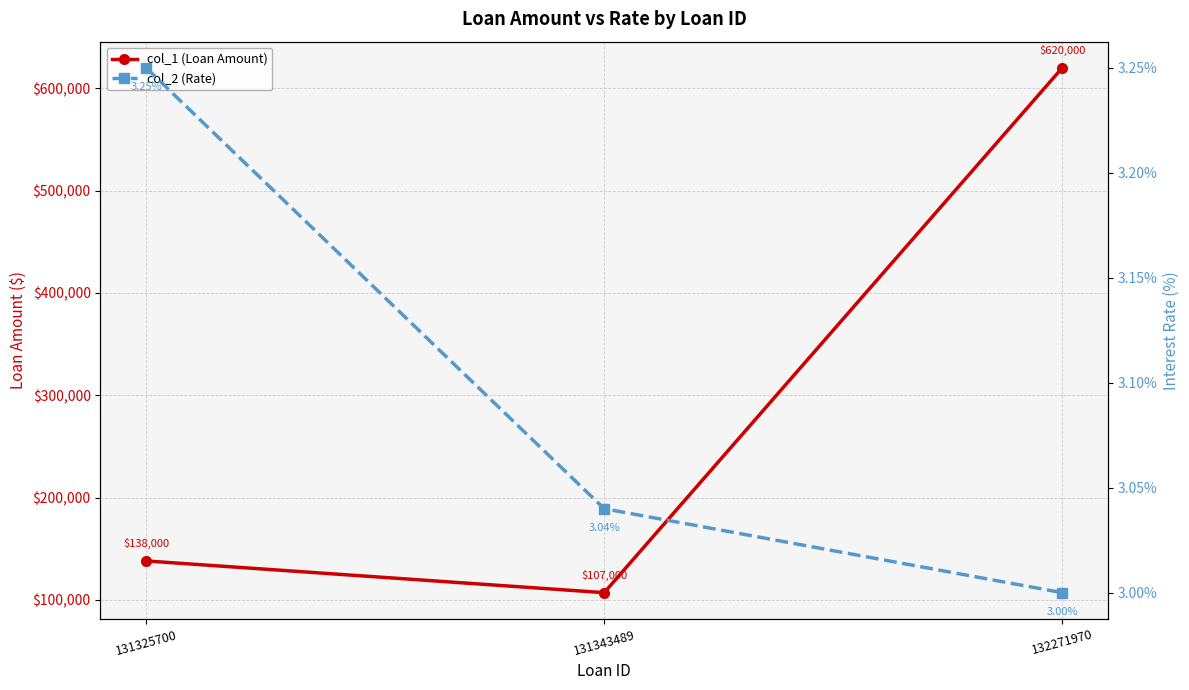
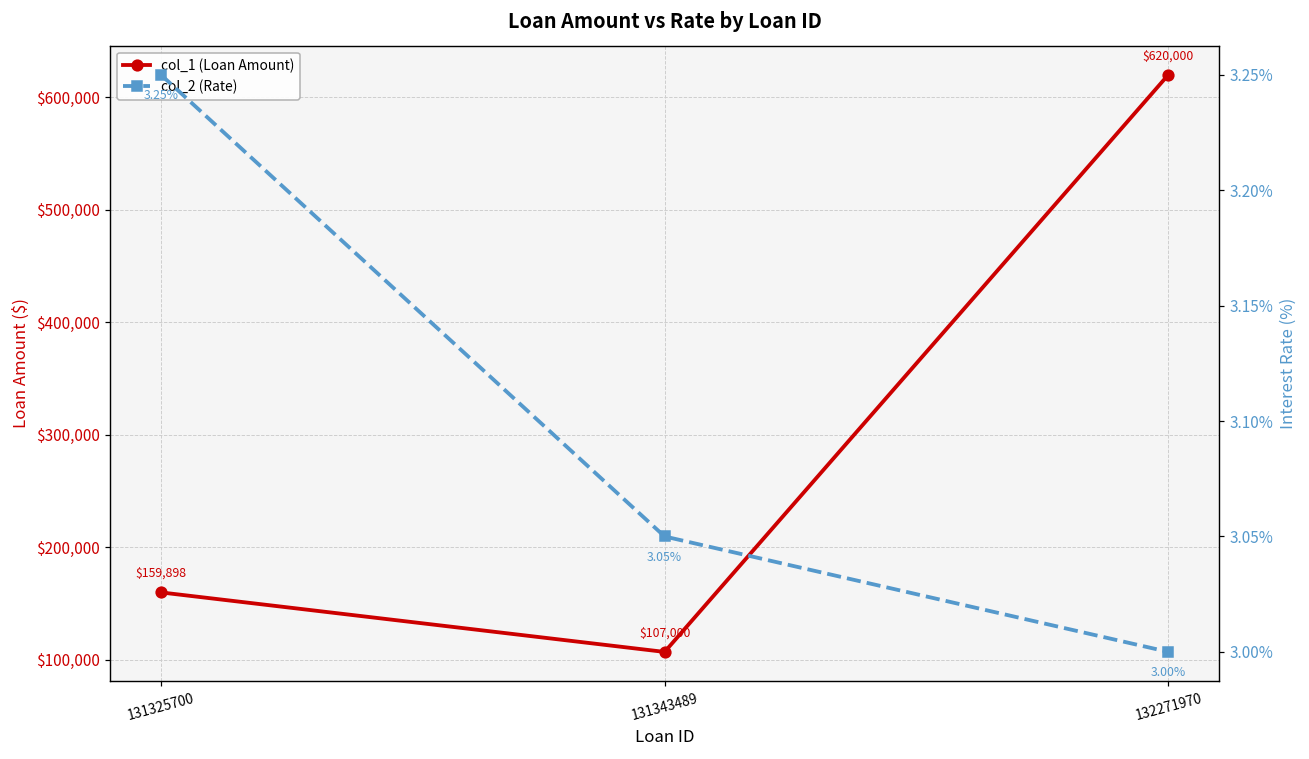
  {
    "col_1 (Loan Amount)": {
-     "131325700": "$138,000",
+     "131325700": "$159,898",
      "131343489": "$107,000",
      "132271970": "$620,000"
    },
    "col_2 (Rate)": {
-     "131343489": "3.04%",
+     "131343489": "3.05%",
      "132271970": "3.00%"
    }
  }
